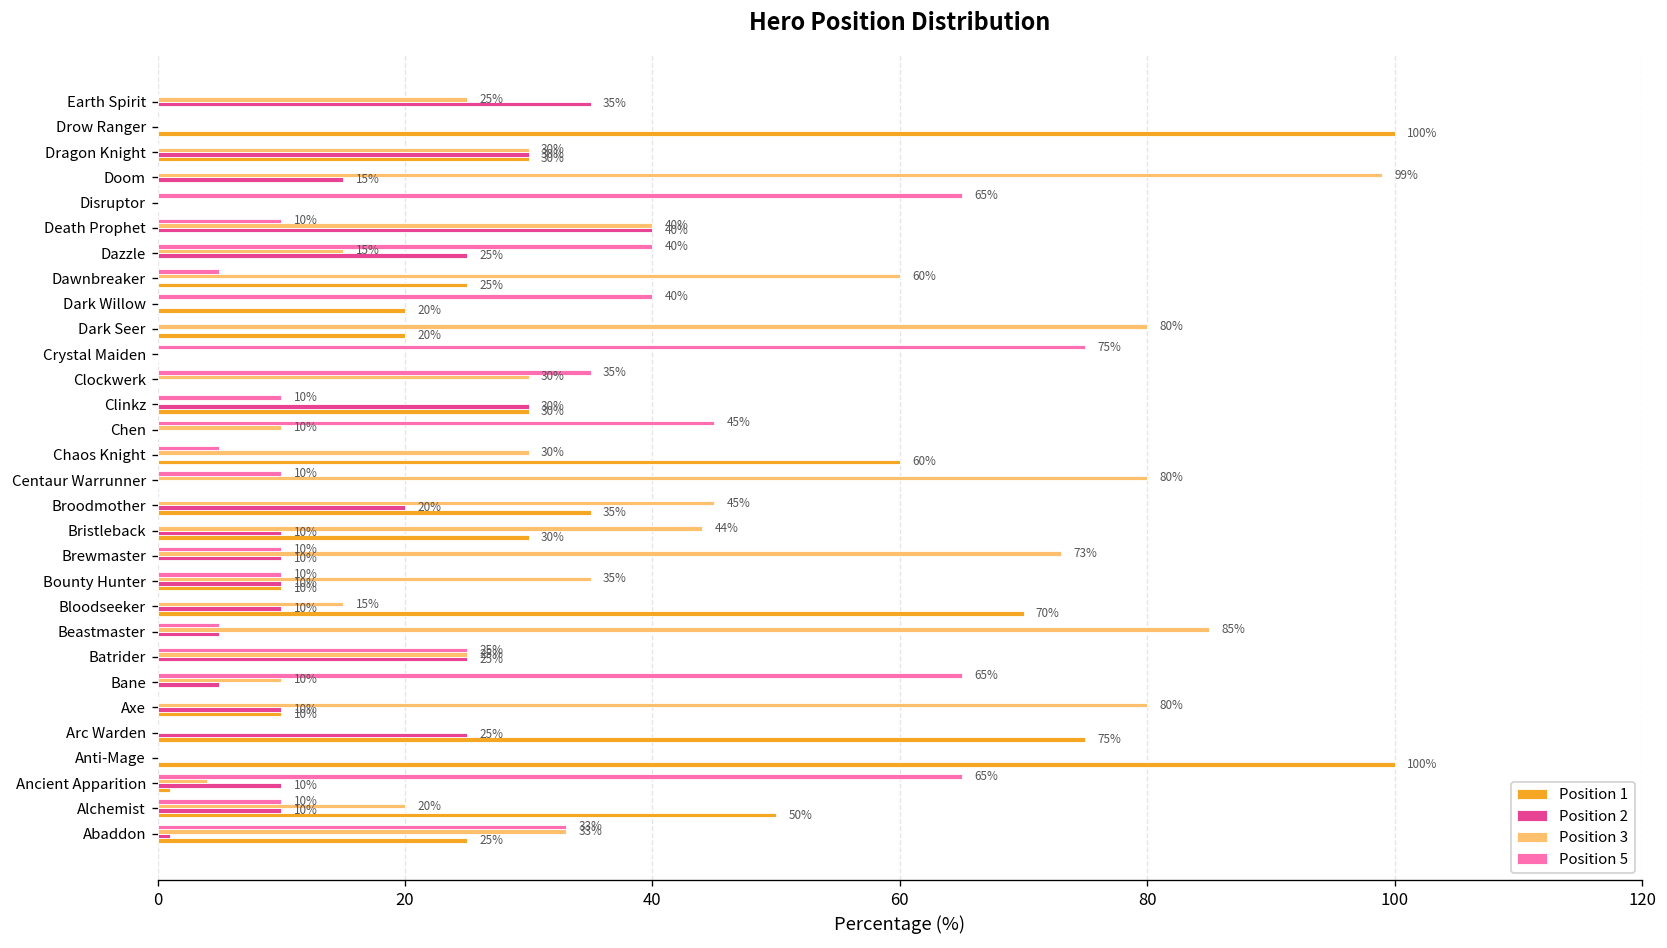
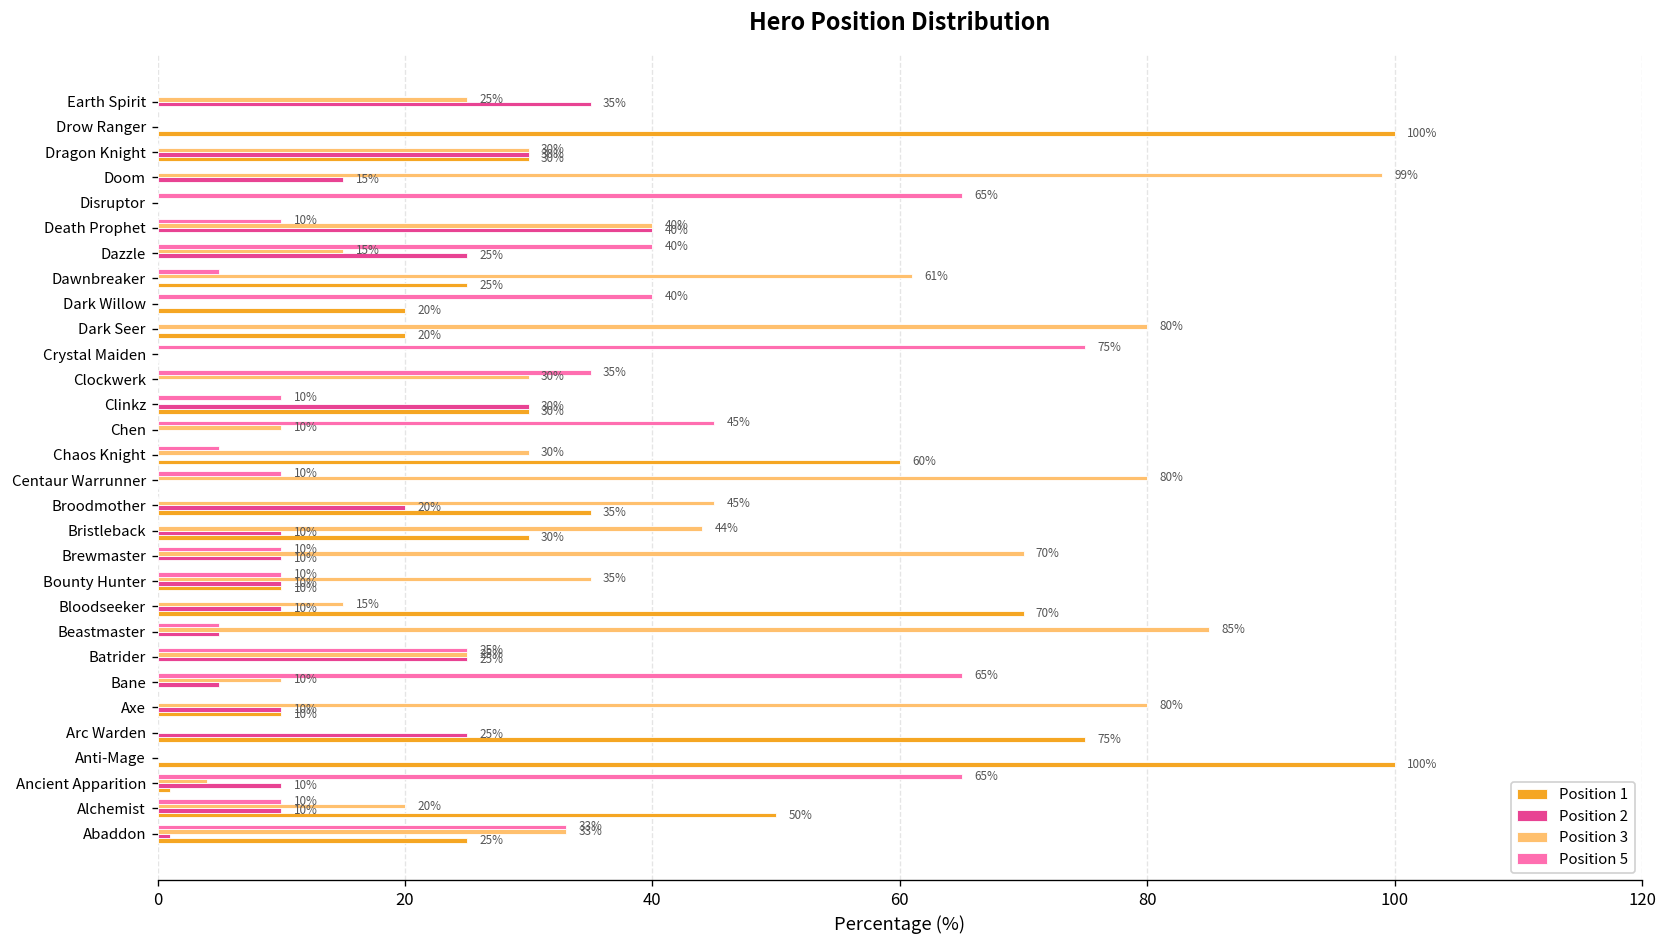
  {
    "Position 1": {
      "Drow Ranger": "100%",
      "Dawnbreaker": "25%",
      "Dark Willow": "20%",
      "Dark Seer": "20%",
      "Chaos Knight": "60%",
      "Broodmother": "35%",
      "Bristleback": "30%",
      "Bloodseeker": "70%",
      "Arc Warden": "75%",
      "Anti-Mage": "100%",
      "Alchemist": "50%",
      "Abaddon": "25%"
    },
    "Position 3": {
      "Earth Spirit": "25%",
      "Doom": "99%",
      "Dazzle": "15%",
-     "Dawnbreaker": "60%",
+     "Dawnbreaker": "61%",
      "Dark Seer": "80%",
      "Clockwerk": "30%",
      "Chen": "10%",
      "Chaos Knight": "30%",
      "Centaur Warrunner": "80%",
      "Broodmother": "45%",
      "Bristleback": "44%",
-     "Brewmaster": "73%",
+     "Brewmaster": "70%",
      "Bounty Hunter": "35%",
      "Bloodseeker": "15%",
      "Beastmaster": "85%",
      "Bane": "10%",
      "Axe": "80%",
      "Alchemist": "20%"
    }
  }
